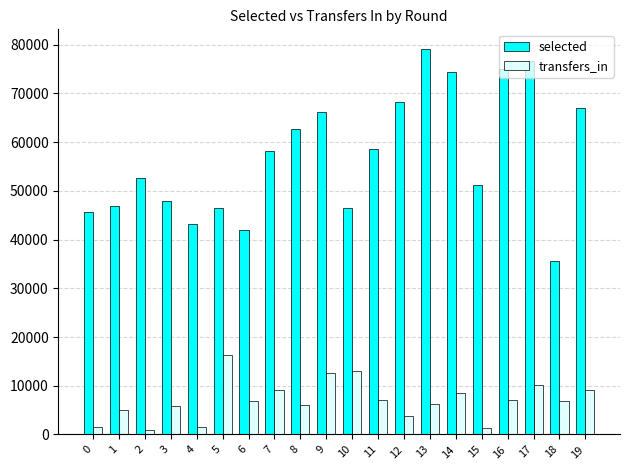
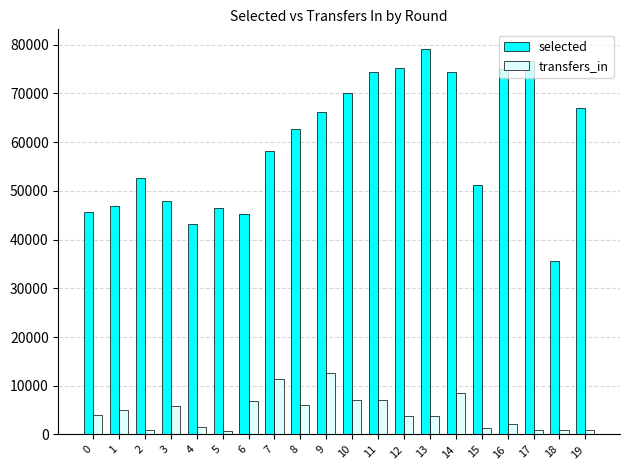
  {
    "selected": {
      "0": 46000,
      "1": 47000,
      "2": 53000,
      "3": 48000,
      "4": 43000,
      "5": 46000,
-     "6": 42000,
+     "6": 45000,
      "7": 58000,
      "8": 63000,
      "9": 66000,
-     "10": 46000,
-     "11": 59000,
-     "12": 68000,
+     "10": 70000,
+     "11": 74000,
+     "12": 75000,
      "13": 79000,
      "14": 74000,
      "15": 51000,
      "18": 36000,
      "19": 67000
    },
    "transfers_in": {
-     "0": 2000,
+     "0": 4000,
      "1": 5000,
      "2": 1000,
      "3": 6000,
      "4": 2000,
-     "5": 16000,
+     "5": 1000,
      "6": 7000,
-     "7": 9000,
+     "7": 11000,
      "8": 6000,
      "9": 13000,
-     "10": 13000,
+     "10": 7000,
      "11": 7000,
      "12": 4000,
-     "13": 6000,
+     "13": 4000,
      "14": 9000,
      "15": 1000,
-     "16": 7000,
-     "17": 10000,
-     "18": 7000,
-     "19": 9000
+     "16": 2000,
+     "17": 1000,
+     "18": 1000,
+     "19": 1000
    }
  }
